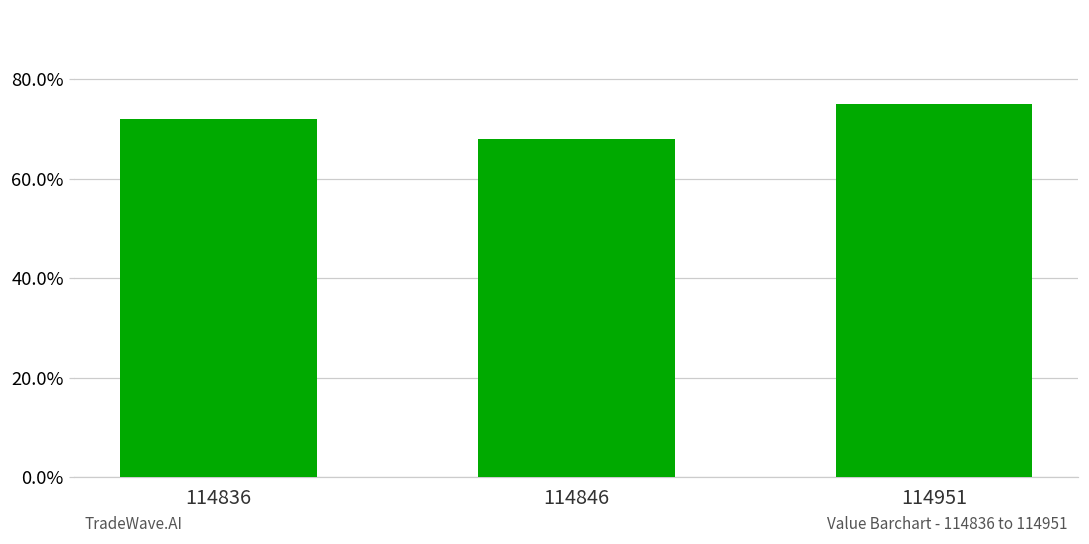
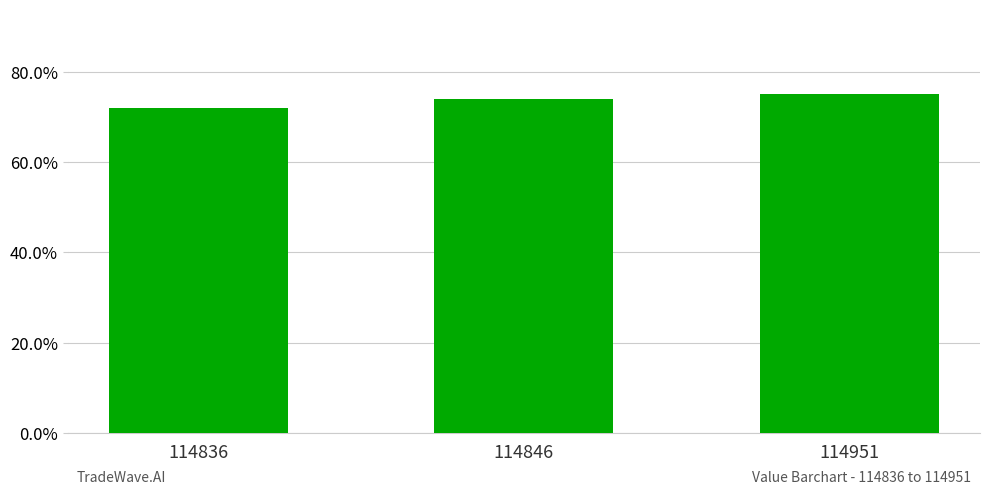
  {
    "114836": "72%",
-   "114846": "68%",
+   "114846": "74%",
    "114951": "75%"
  }
